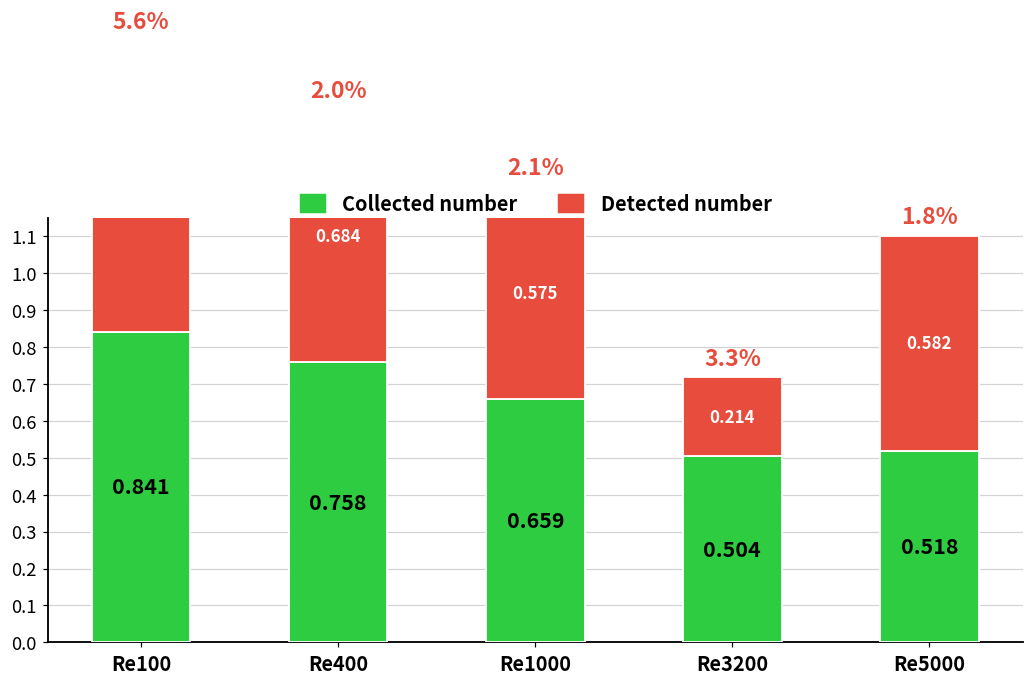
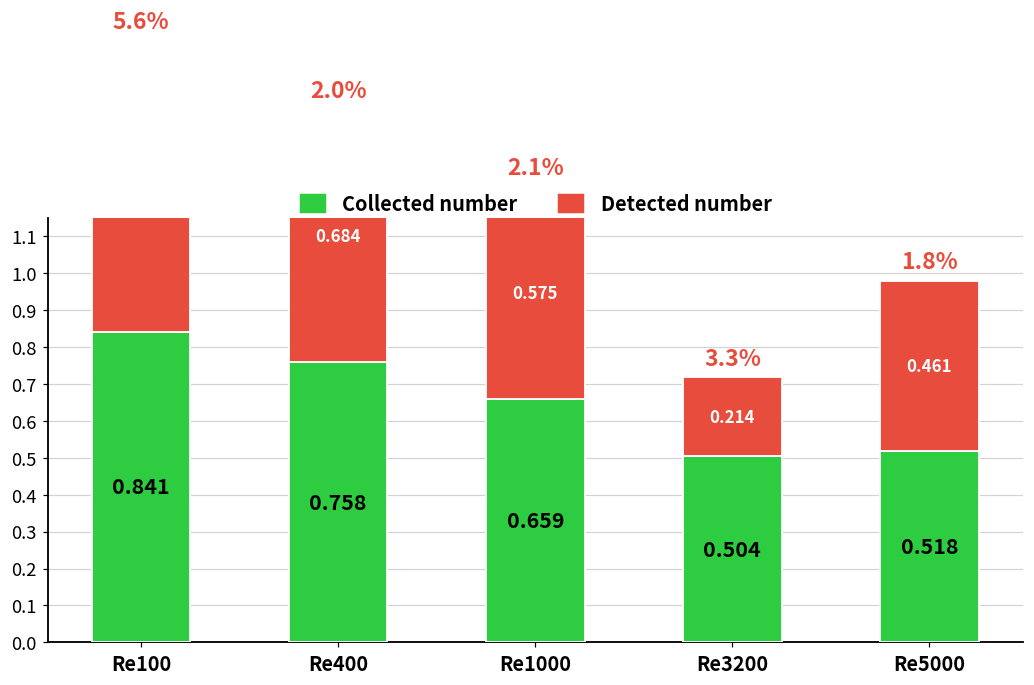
  {
    "Collected number": {
      "Re100": 0.841,
      "Re400": 0.758,
      "Re1000": 0.659,
      "Re3200": 0.504,
      "Re5000": 0.518
    },
    "Detected number": {
      "Re3200": 0.214,
-     "Re5000": 0.582
+     "Re5000": 0.461
    }
  }
